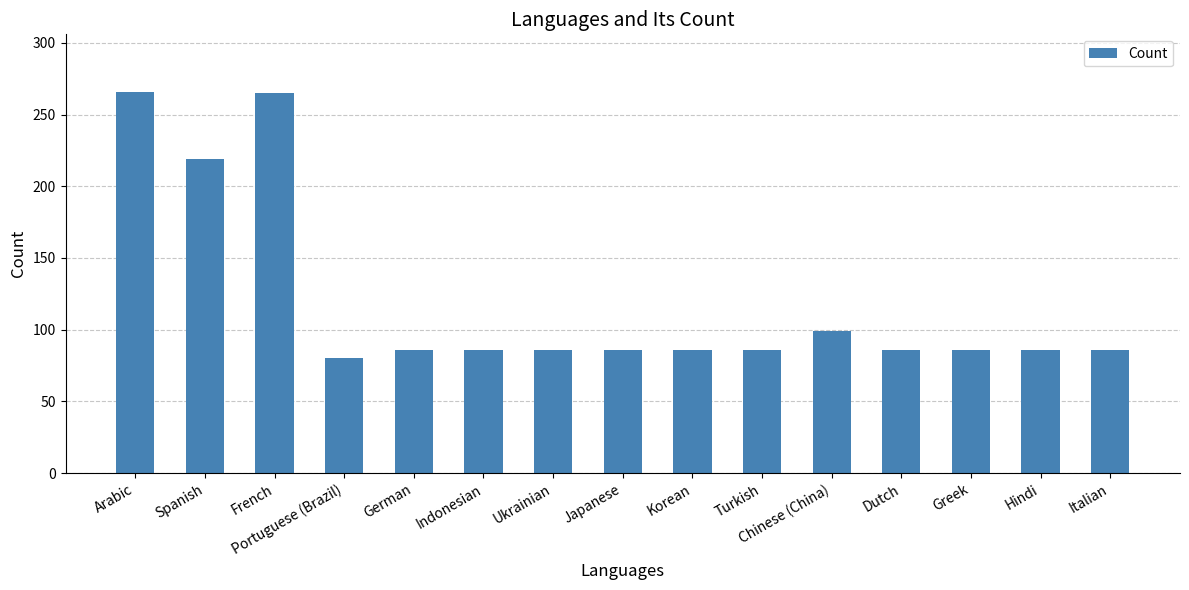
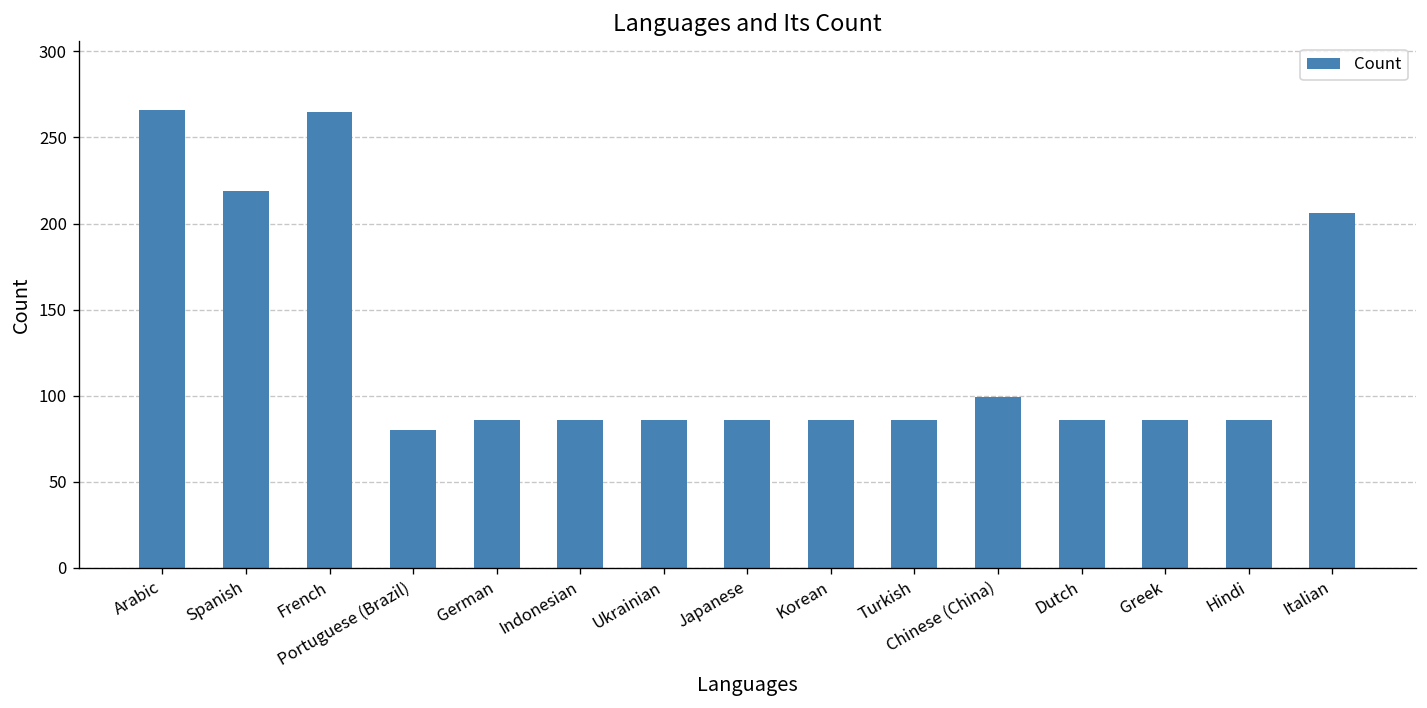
  {
    "Arabic": 266,
    "Spanish": 219,
    "French": 265,
    "Portuguese (Brazil)": 80,
    "German": 86,
    "Indonesian": 86,
    "Ukrainian": 86,
    "Japanese": 86,
    "Korean": 86,
    "Turkish": 86,
    "Chinese (China)": 99,
    "Dutch": 86,
    "Greek": 86,
    "Hindi": 86,
-   "Italian": 86
+   "Italian": 206
  }
